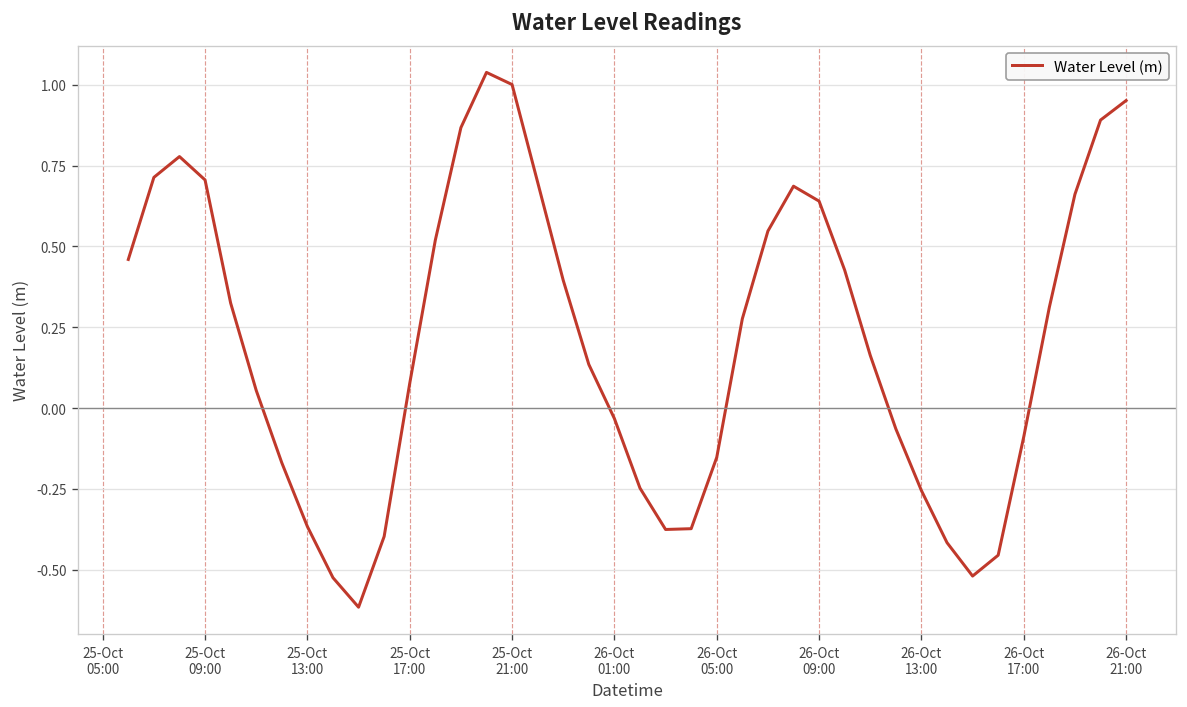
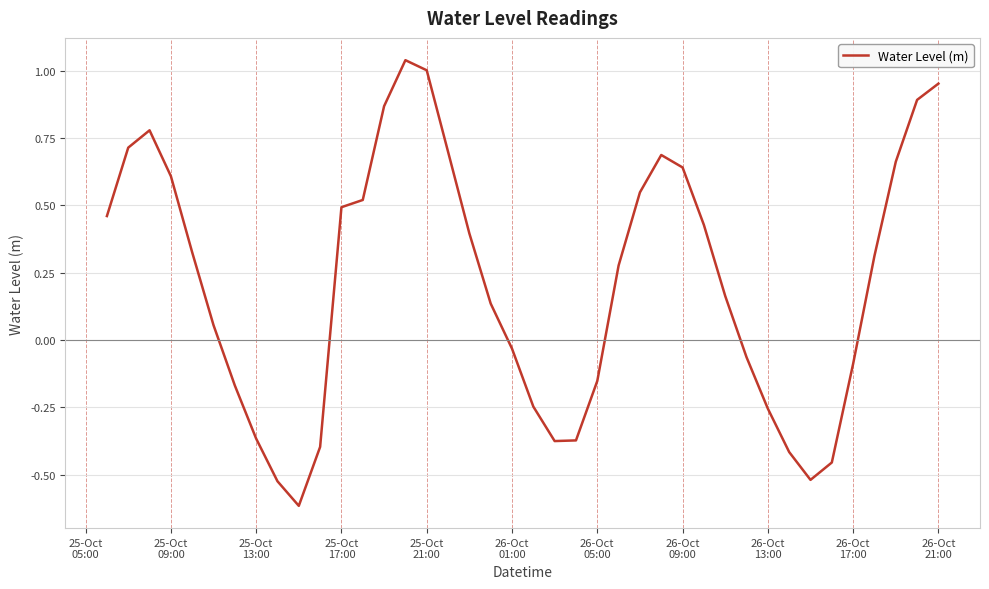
  {
-   "25-Oct 09:00": 0.71,
+   "25-Oct 09:00": 0.61,
    "25-Oct 13:00": -0.37,
-   "25-Oct 17:00": 0.08,
+   "25-Oct 17:00": 0.49,
    "25-Oct 21:00": 1.00,
    "26-Oct 01:00": -0.03,
    "26-Oct 05:00": -0.15,
    "26-Oct 09:00": 0.64,
    "26-Oct 13:00": -0.26,
    "26-Oct 17:00": -0.09,
    "26-Oct 21:00": 0.95
  }
